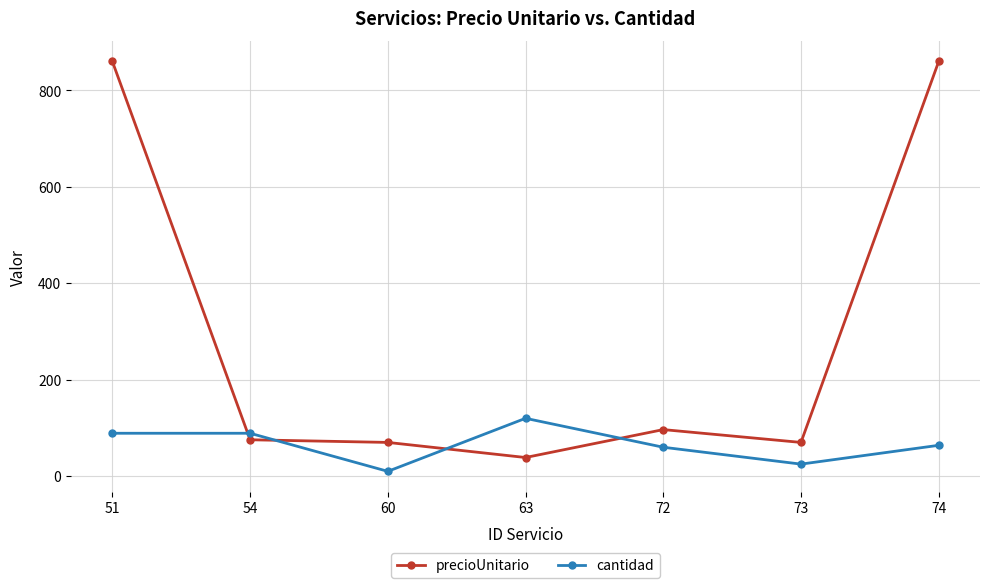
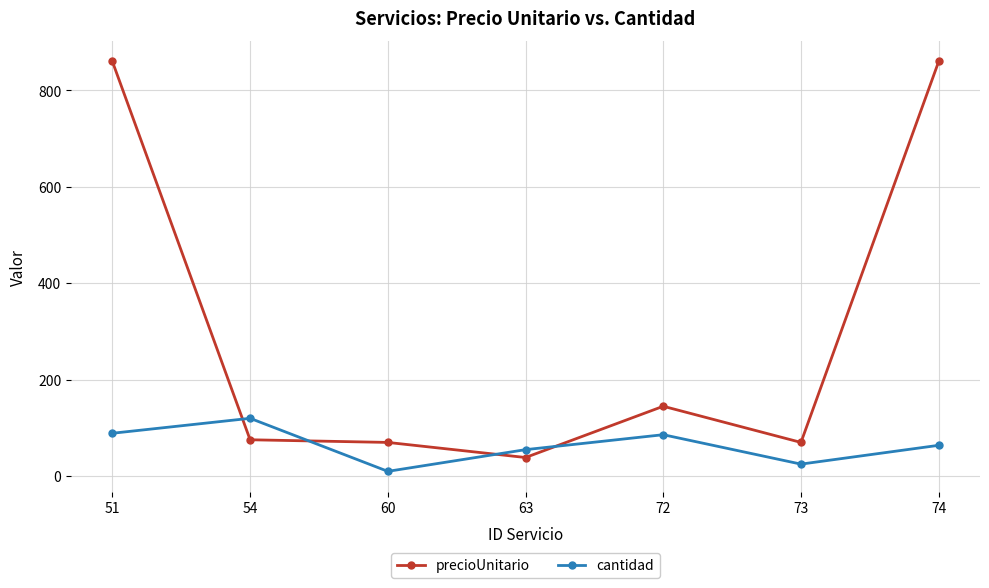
  {
    "precioUnitario": {
      "51": 860,
      "54": 80,
      "60": 70,
      "63": 40,
-     "72": 100,
+     "72": 150,
      "73": 70,
      "74": 860
    },
    "cantidad": {
      "51": 90,
-     "54": 90,
+     "54": 120,
      "60": 10,
-     "63": 120,
-     "72": 60,
+     "63": 60,
+     "72": 90,
      "73": 30,
      "74": 60
    }
  }
